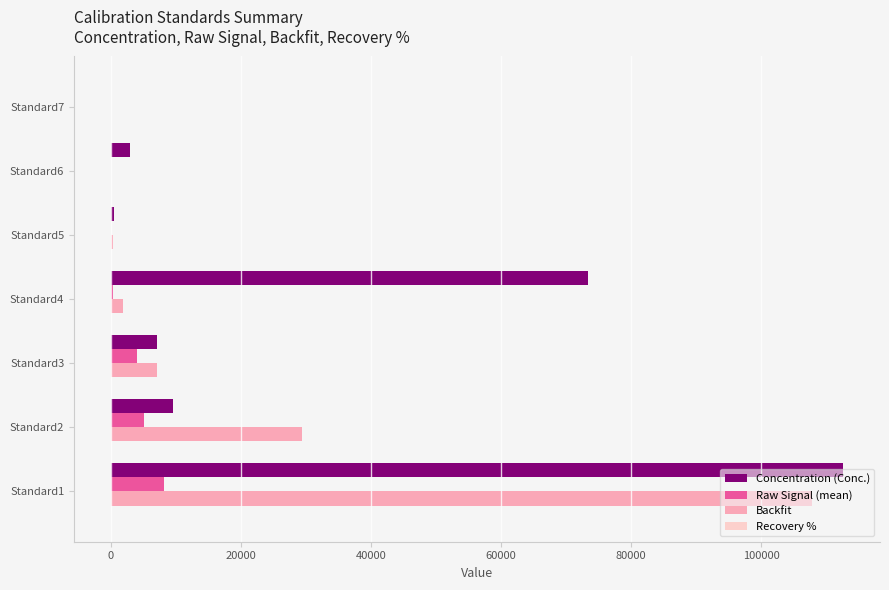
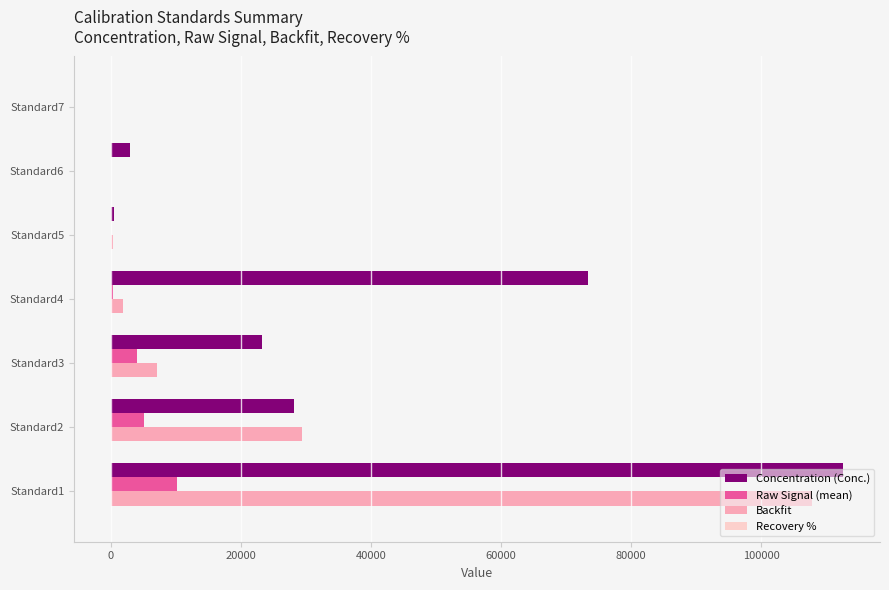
  {
    "Concentration (Conc.)": {
      "Standard6": 3000,
      "Standard5": 0,
      "Standard4": 73000,
-     "Standard3": 7000,
-     "Standard2": 10000
+     "Standard3": 23000,
+     "Standard2": 28000
    },
    "Raw Signal (mean)": {
      "Standard4": 0,
      "Standard3": 4000,
      "Standard2": 5000,
-     "Standard1": 8000
+     "Standard1": 10000
    }
  }
